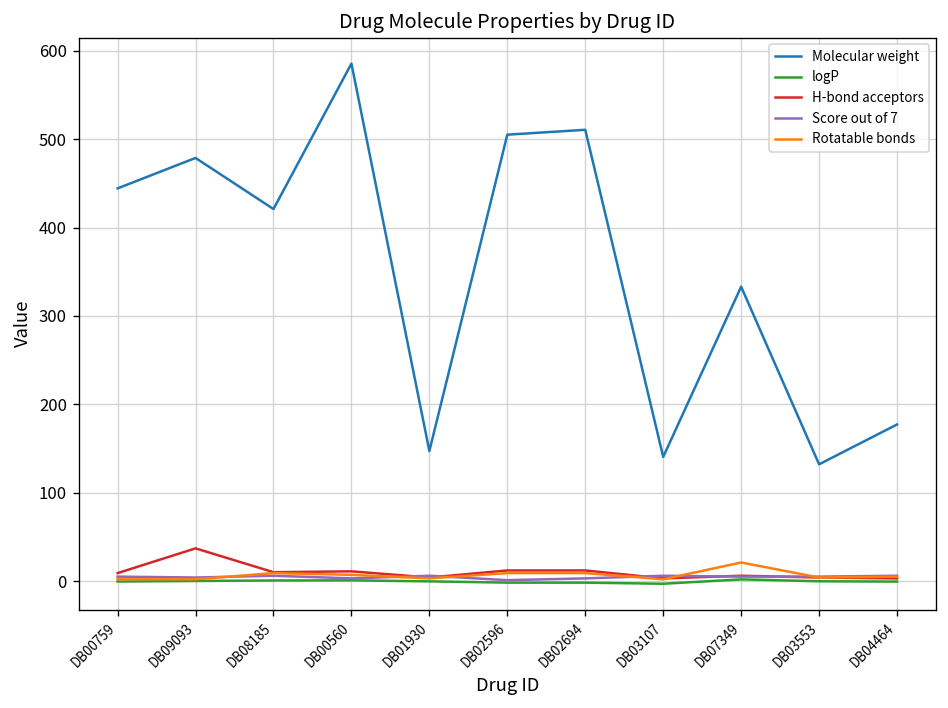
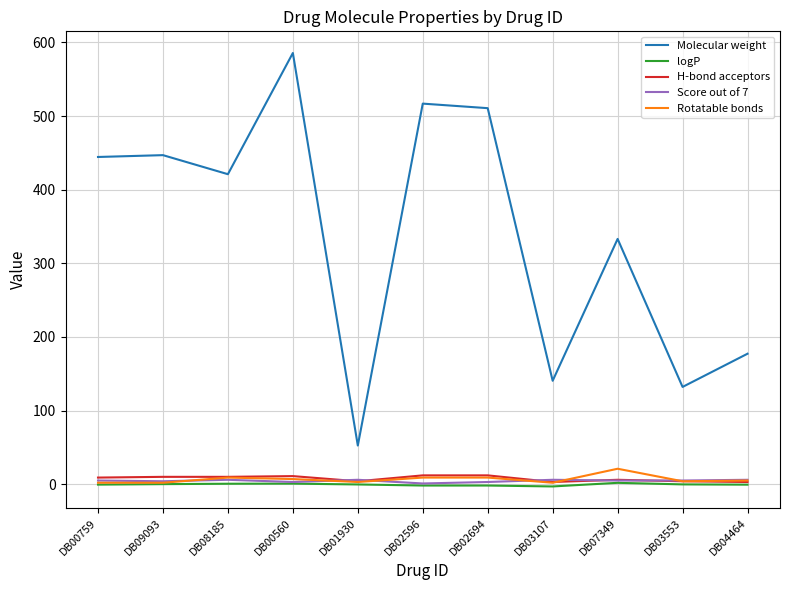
  {
    "Molecular weight": {
      "DB00759": 440,
-     "DB09093": 480,
+     "DB09093": 450,
      "DB08185": 420,
      "DB00560": 590,
-     "DB01930": 150,
-     "DB02596": 510,
+     "DB01930": 50,
+     "DB02596": 520,
      "DB02694": 510,
      "DB03107": 140,
      "DB07349": 330,
      "DB03553": 130,
      "DB04464": 180
    },
    "logP": {
      "DB08185": 0,
      "DB02694": 0,
      "DB03107": 0,
      "DB03553": 0,
      "DB04464": 0
    },
    "H-bond acceptors": {
      "DB00759": 10,
-     "DB09093": 40,
+     "DB09093": 10,
      "DB00560": 10
    },
    "Score out of 7": {
      "DB02694": 0
    },
    "Rotatable bonds": {
      "DB00560": 10,
      "DB07349": 20
    }
  }
